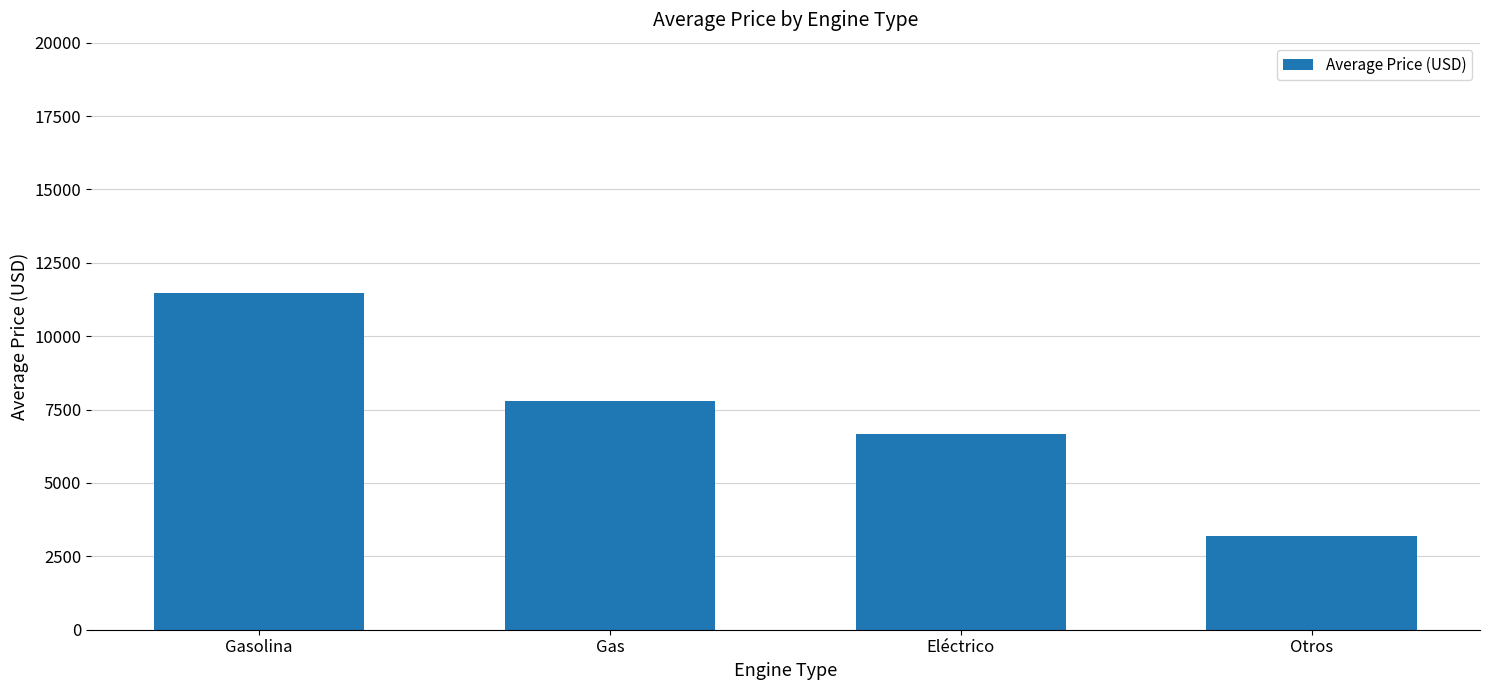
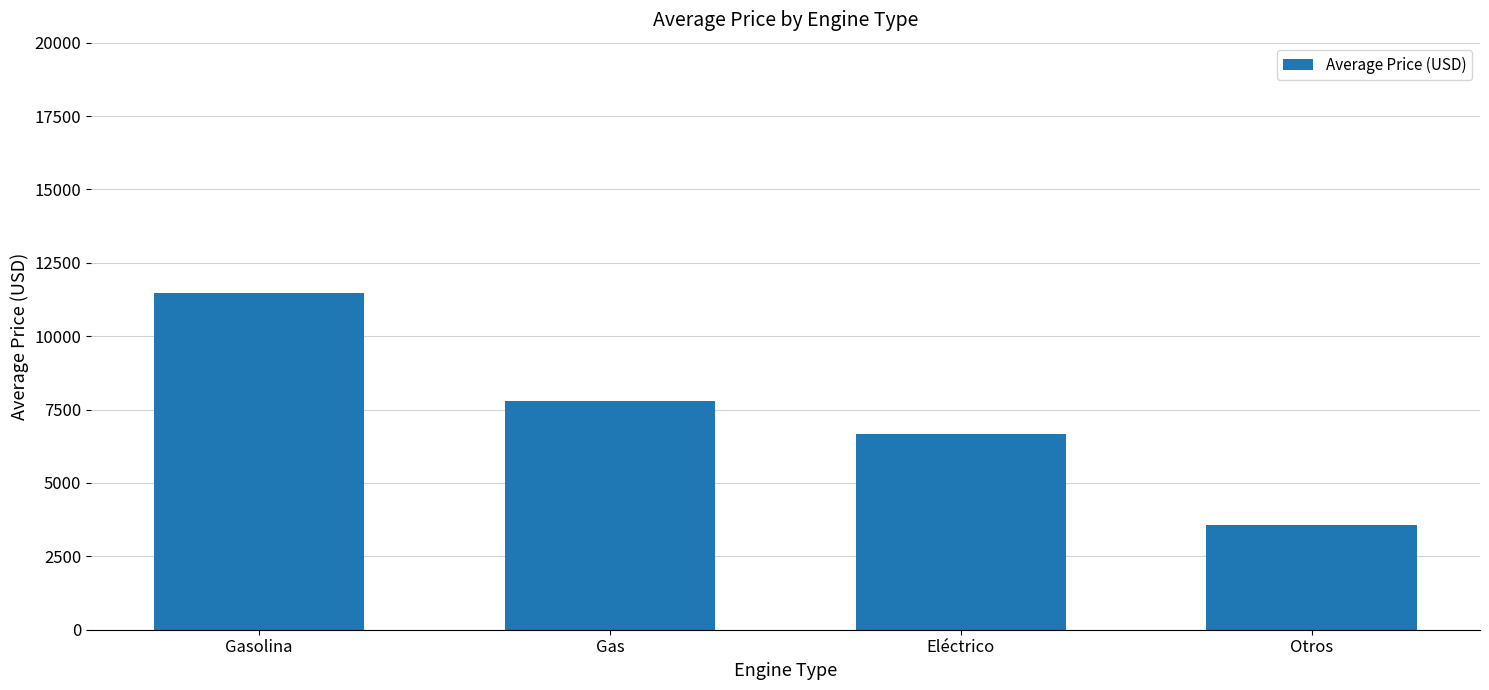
  {
    "Gasolina": 11500,
    "Gas": 7800,
    "Eléctrico": 6700,
-   "Otros": 3200
+   "Otros": 3600
  }
